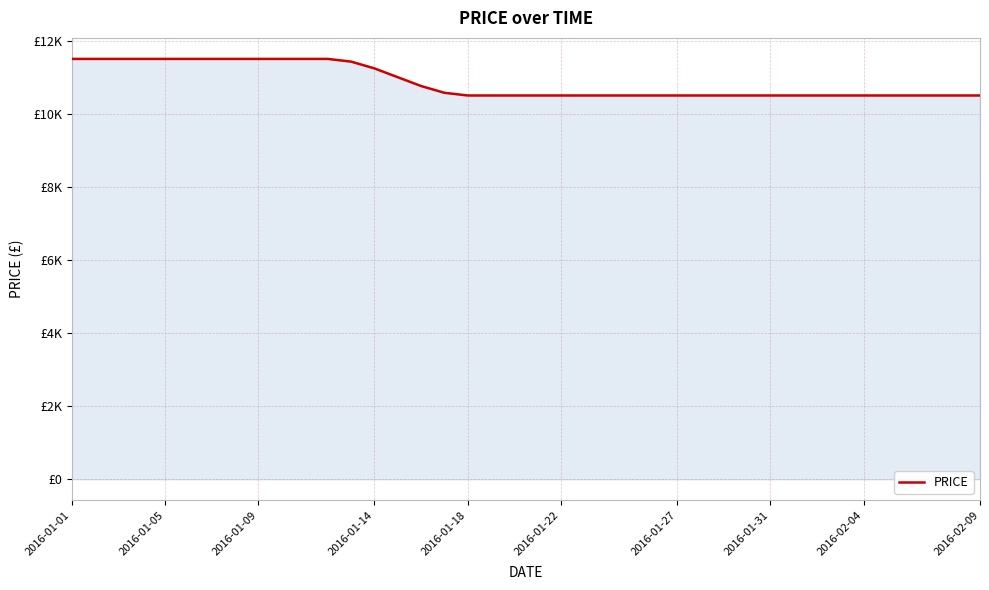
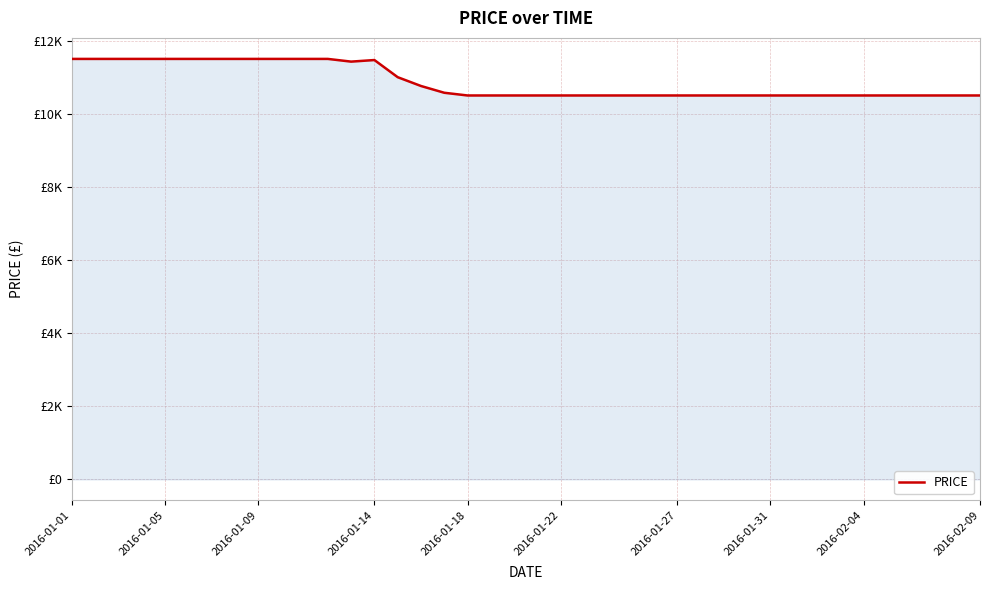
  {
    "2016-01-01": "£11500",
    "2016-01-05": "£11500",
    "2016-01-09": "£11500",
-   "2016-01-14": "£11200",
+   "2016-01-14": "£11500",
    "2016-01-18": "£10500",
    "2016-01-22": "£10500",
    "2016-01-27": "£10500",
    "2016-01-31": "£10500",
    "2016-02-04": "£10500",
    "2016-02-09": "£10500"
  }
